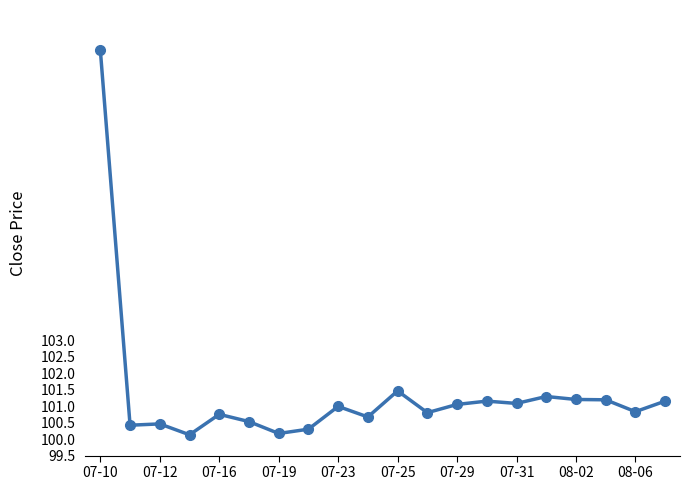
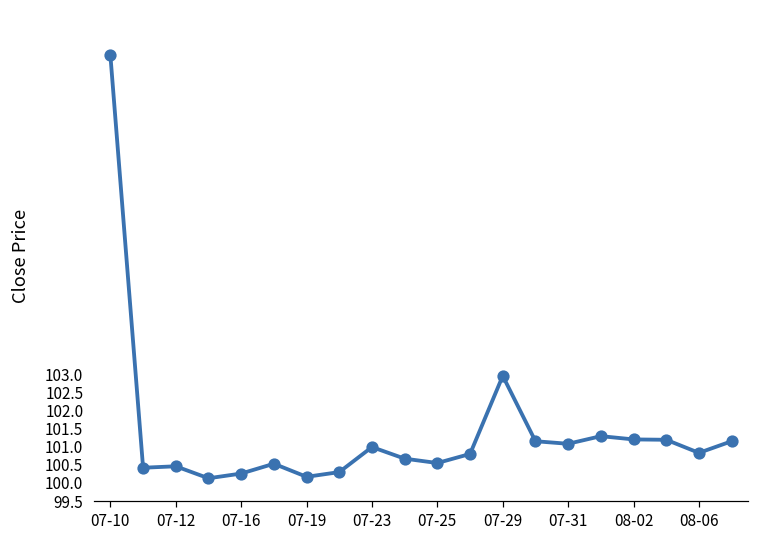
  {
    "07-10": 111.8,
    "07-12": 100.5,
-   "07-16": 100.8,
+   "07-16": 100.3,
    "07-19": 100.2,
    "07-23": 101.0,
-   "07-25": 101.5,
-   "07-29": 101.1,
+   "07-25": 100.6,
+   "07-29": 103.0,
    "07-31": 101.1,
    "08-02": 101.2,
    "08-06": 100.8
  }
